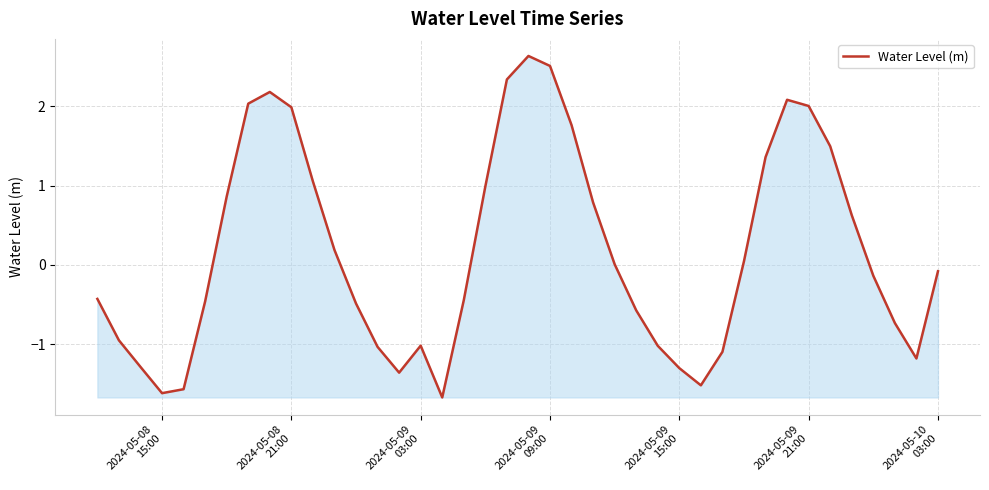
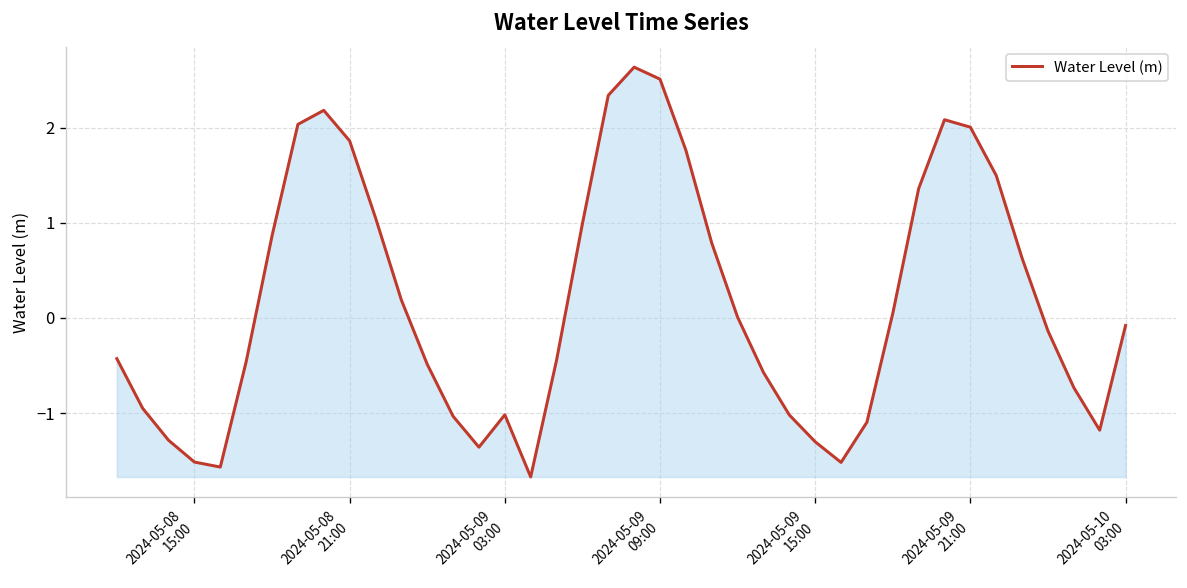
  {
-   "2024-05-08 15:00": -1.6,
-   "2024-05-08 21:00": 2.0,
+   "2024-05-08 15:00": -1.5,
+   "2024-05-08 21:00": 1.9,
    "2024-05-09 03:00": -1.0,
    "2024-05-09 09:00": 2.5,
    "2024-05-09 15:00": -1.3,
    "2024-05-09 21:00": 2.0,
    "2024-05-10 03:00": -0.1
  }
